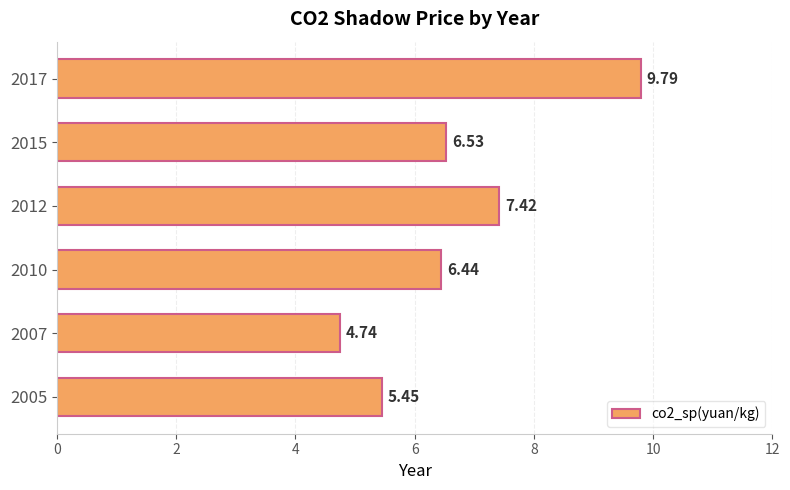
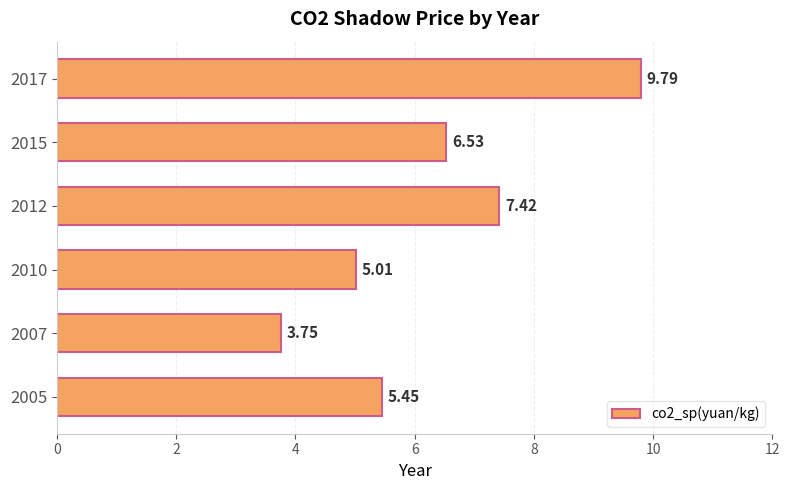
  {
    "2017": 9.79,
    "2015": 6.53,
    "2012": 7.42,
-   "2010": 6.44,
-   "2007": 4.74,
+   "2010": 5.01,
+   "2007": 3.75,
    "2005": 5.45
  }
